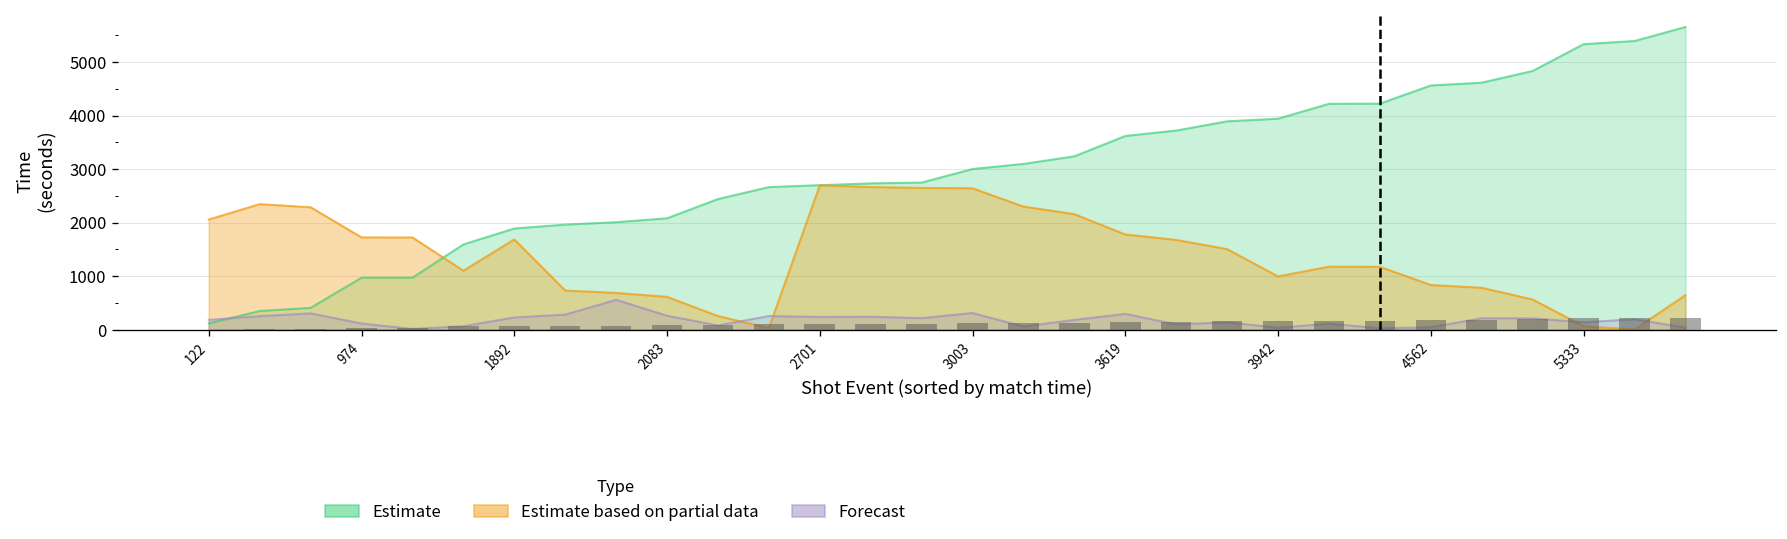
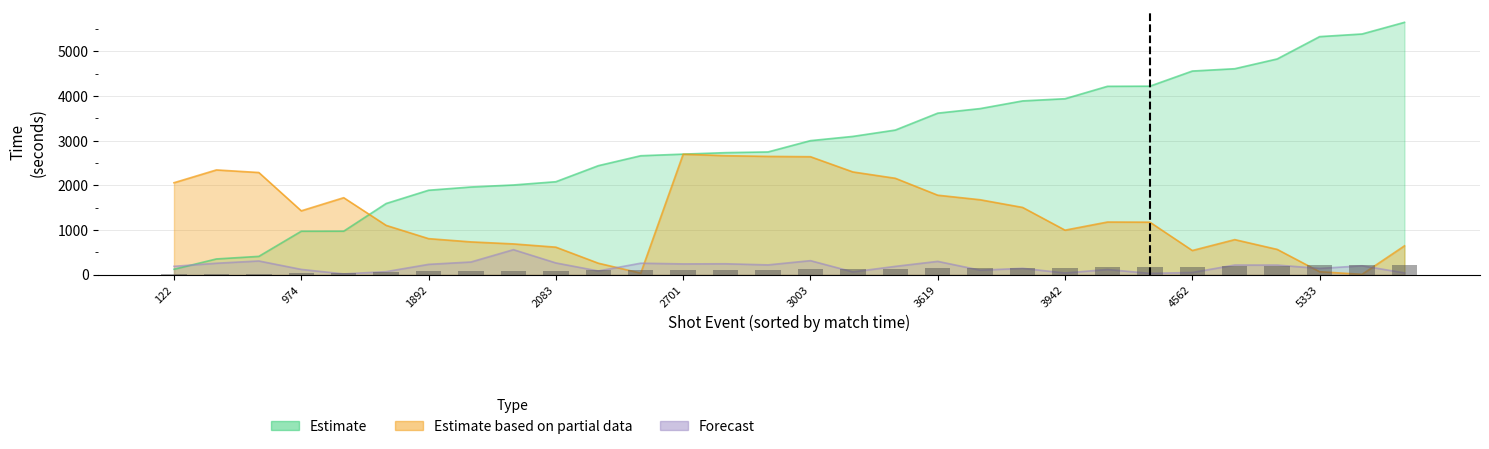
  {
    "Estimate based on partial data": {
      "122": 2100,
-     "974": 1700,
-     "1892": 1700,
+     "974": 1400,
+     "1892": 800,
      "2083": 600,
      "3003": 2600,
      "3619": 1800,
      "3942": 1000,
-     "4562": 800,
+     "4562": 500,
      "5333": 100
    }
  }
